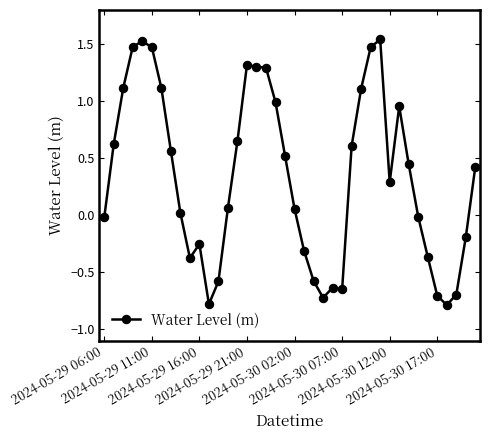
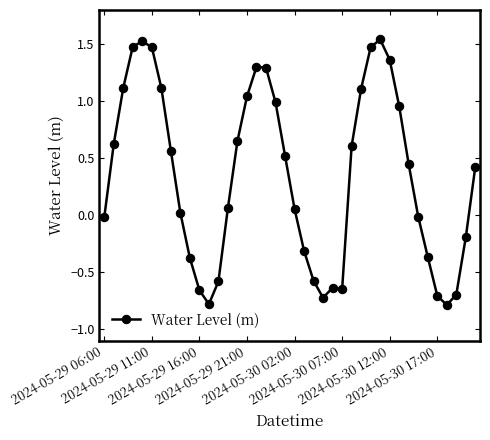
  {
    "2024-05-29 06:00": -0.02,
    "2024-05-29 11:00": 1.48,
-   "2024-05-29 16:00": -0.25,
-   "2024-05-29 21:00": 1.32,
+   "2024-05-29 16:00": -0.66,
+   "2024-05-29 21:00": 1.04,
    "2024-05-30 02:00": 0.06,
    "2024-05-30 07:00": -0.65,
-   "2024-05-30 12:00": 0.29,
+   "2024-05-30 12:00": 1.36,
    "2024-05-30 17:00": -0.70
  }
